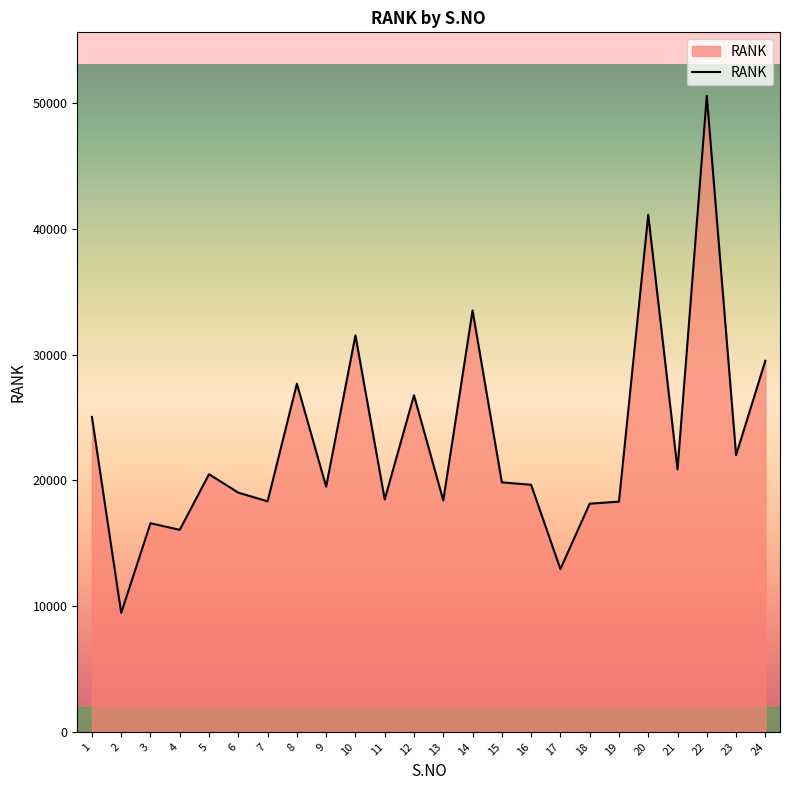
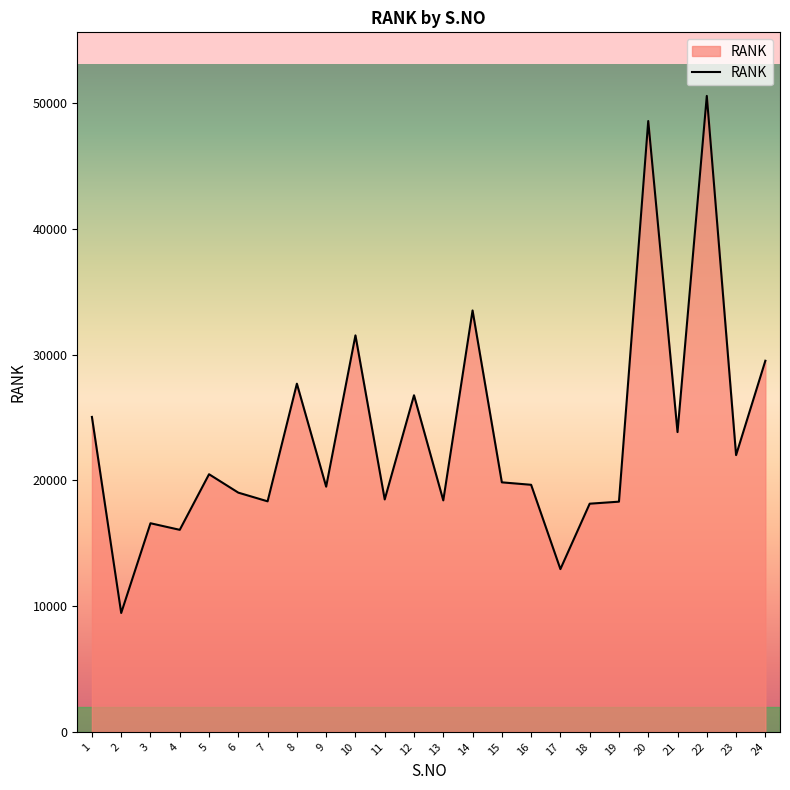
  {
    "1": 25000,
    "2": 9500,
    "3": 16600,
    "4": 16100,
    "5": 20500,
    "6": 19000,
    "7": 18300,
    "8": 27700,
    "9": 19500,
    "10": 31500,
    "11": 18500,
    "12": 26800,
    "13": 18400,
    "14": 33500,
    "15": 19800,
    "16": 19600,
    "17": 12900,
    "18": 18100,
    "19": 18300,
-   "20": 41100,
-   "21": 20900,
+   "20": 48600,
+   "21": 23800,
    "22": 50600,
    "23": 22000,
    "24": 29500
  }
